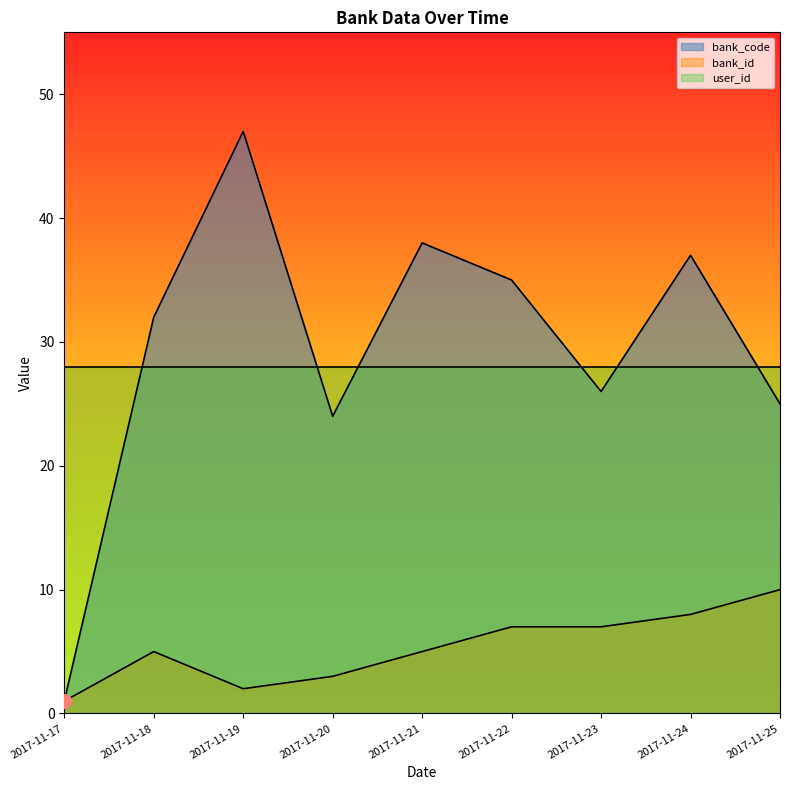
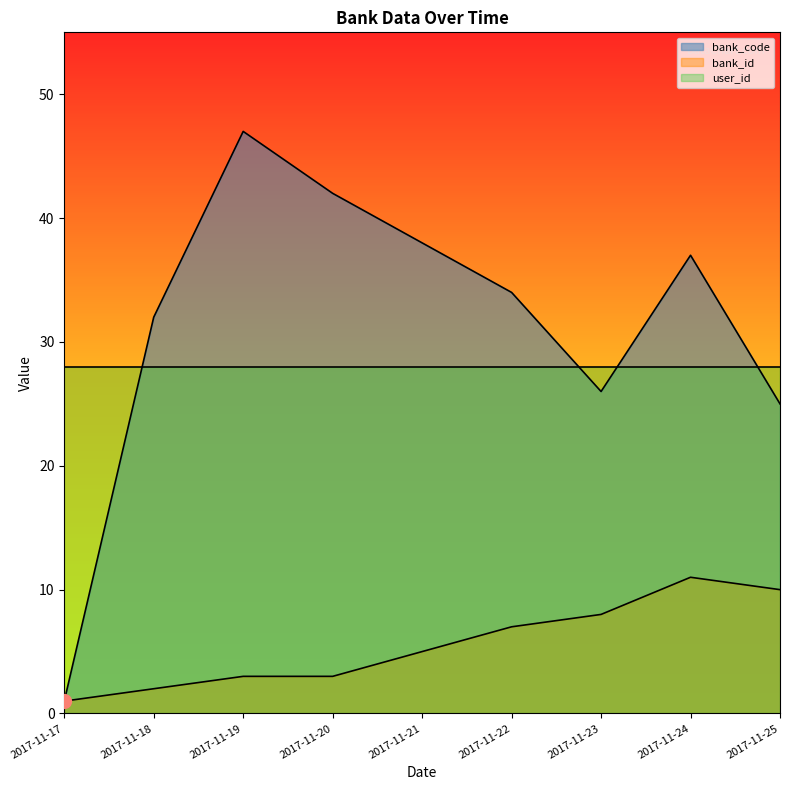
  {
    "bank_code": {
      "2017-11-18": 32,
      "2017-11-19": 47,
-     "2017-11-20": 24,
+     "2017-11-20": 42,
      "2017-11-21": 38,
-     "2017-11-22": 35,
+     "2017-11-22": 34,
      "2017-11-23": 26,
      "2017-11-24": 37,
      "2017-11-25": 25
    },
    "bank_id": {
-     "2017-11-18": 5,
-     "2017-11-19": 2,
+     "2017-11-18": 2,
+     "2017-11-19": 3,
      "2017-11-20": 3,
      "2017-11-21": 5,
      "2017-11-22": 7,
-     "2017-11-23": 7,
-     "2017-11-24": 8,
+     "2017-11-23": 8,
+     "2017-11-24": 11,
      "2017-11-25": 10
    },
    "user_id": {
      "2017-11-17": 28,
      "2017-11-18": 28,
      "2017-11-19": 28,
      "2017-11-20": 28,
      "2017-11-21": 28,
      "2017-11-22": 28,
      "2017-11-23": 28,
      "2017-11-24": 28,
      "2017-11-25": 28
    }
  }
